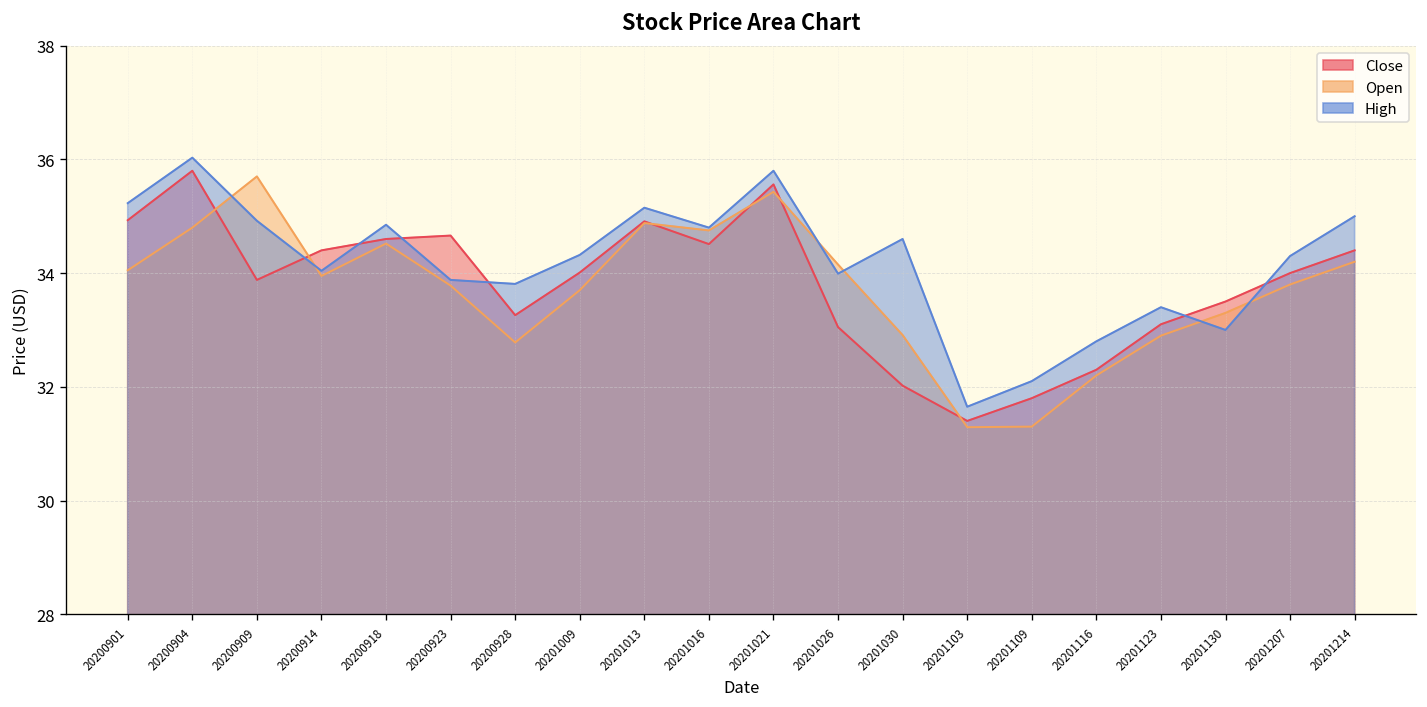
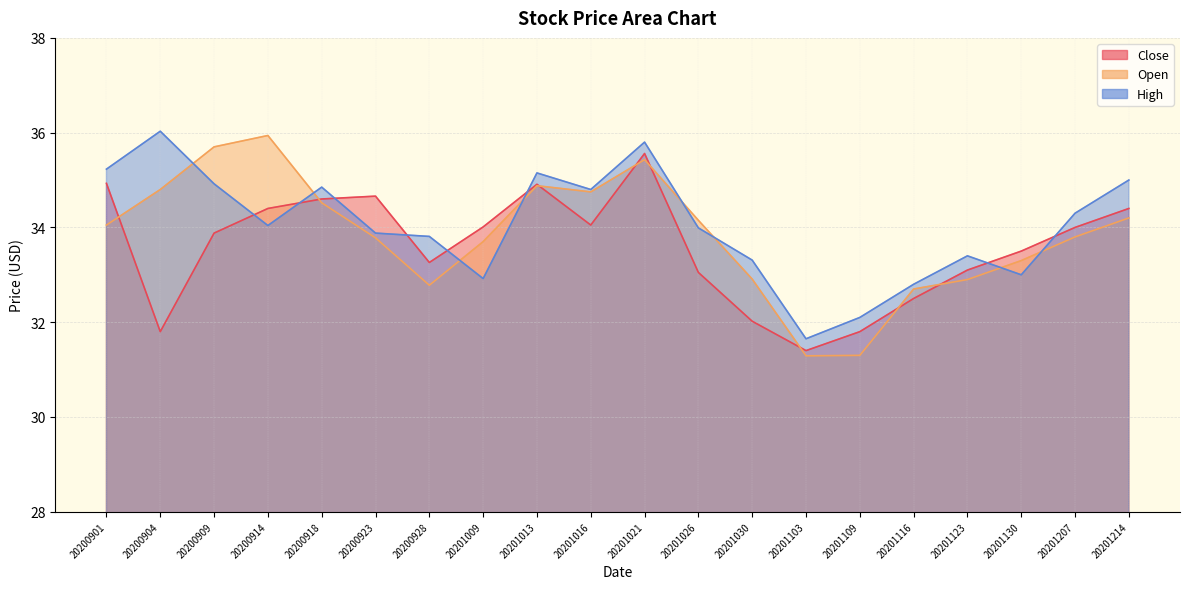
  {
    "Close": {
      "20200901": 34.9,
-     "20200904": 35.8,
+     "20200904": 31.8,
      "20200909": 33.9,
      "20200914": 34.4,
      "20200918": 34.6,
      "20200923": 34.7,
      "20200928": 33.3,
      "20201009": 34.0,
-     "20201016": 34.5,
+     "20201016": 34.1,
      "20201021": 35.6,
      "20201026": 33.1,
      "20201030": 32.0,
      "20201103": 31.4,
      "20201109": 31.8,
-     "20201116": 32.3,
+     "20201116": 32.5,
      "20201123": 33.1,
      "20201130": 33.5,
      "20201207": 34.0,
      "20201214": 34.4
    },
    "Open": {
      "20200901": 34.1,
      "20200904": 34.8,
      "20200909": 35.7,
-     "20200914": 34.0,
+     "20200914": 35.9,
      "20200918": 34.5,
      "20200923": 33.8,
      "20200928": 32.8,
      "20201009": 33.7,
      "20201021": 35.4,
      "20201026": 34.2,
      "20201030": 32.9,
      "20201103": 31.3,
      "20201109": 31.3,
-     "20201116": 32.2,
+     "20201116": 32.7,
      "20201123": 32.9,
      "20201130": 33.3,
      "20201207": 33.8,
      "20201214": 34.2
    },
    "High": {
      "20200901": 35.2,
      "20200904": 36.0,
      "20200909": 34.9,
      "20200914": 34.0,
      "20200918": 34.9,
      "20200923": 33.9,
      "20200928": 33.8,
-     "20201009": 34.3,
+     "20201009": 32.9,
      "20201013": 35.2,
      "20201021": 35.8,
      "20201026": 34.0,
-     "20201030": 34.6,
+     "20201030": 33.3,
      "20201103": 31.7,
      "20201109": 32.1,
      "20201116": 32.8,
      "20201123": 33.4,
      "20201130": 33.0,
      "20201207": 34.3,
      "20201214": 35.0
    }
  }
